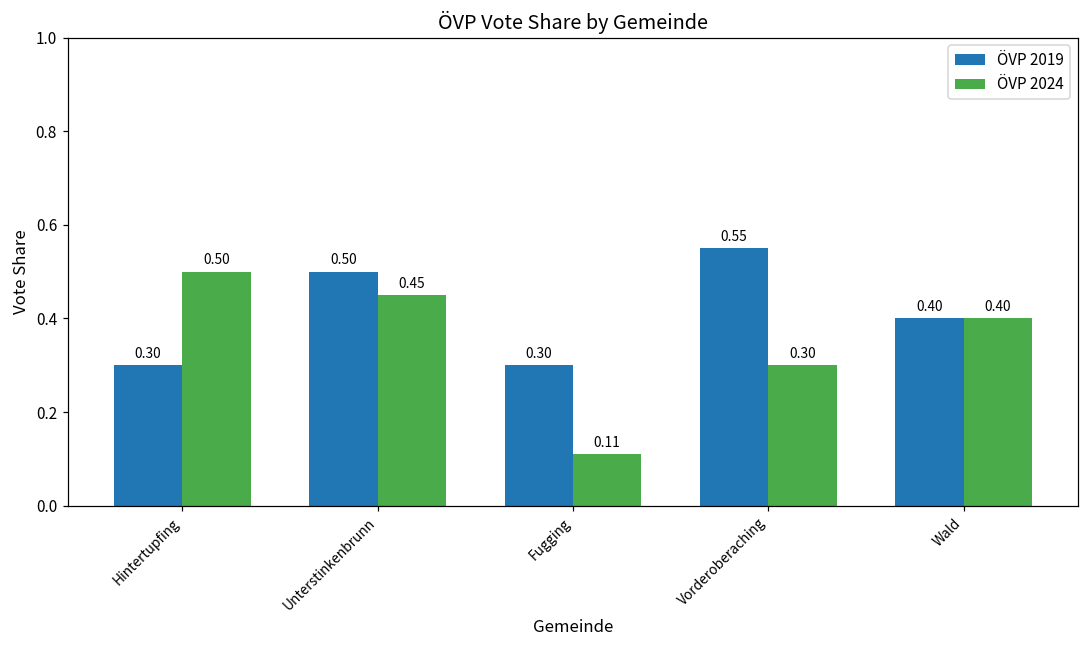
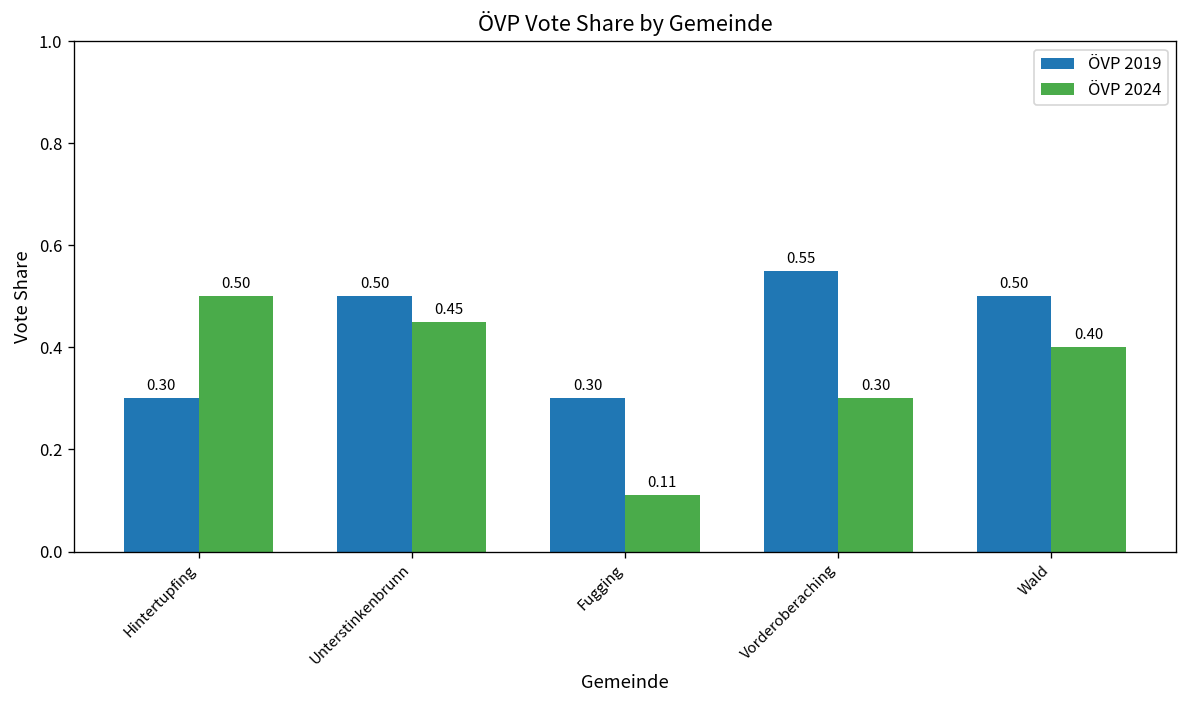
  {
    "ÖVP 2019": {
      "Hintertupfing": 0.30,
      "Unterstinkenbrunn": 0.50,
      "Fugging": 0.30,
      "Vorderoberaching": 0.55,
-     "Wald": 0.40
+     "Wald": 0.50
    },
    "ÖVP 2024": {
      "Hintertupfing": 0.50,
      "Unterstinkenbrunn": 0.45,
      "Fugging": 0.11,
      "Vorderoberaching": 0.30,
      "Wald": 0.40
    }
  }
